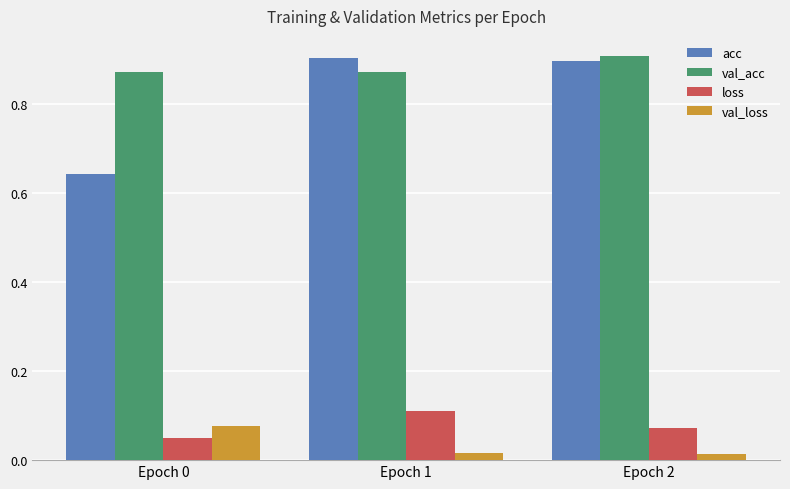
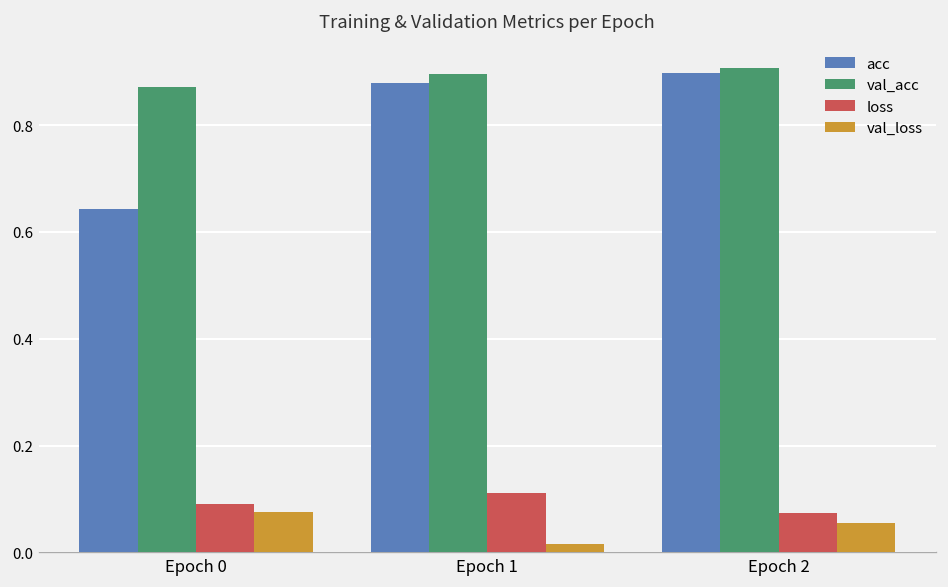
  {
    "acc": {
      "Epoch 0": 0.64,
-     "Epoch 1": 0.90,
+     "Epoch 1": 0.88,
      "Epoch 2": 0.90
    },
    "val_acc": {
      "Epoch 0": 0.87,
-     "Epoch 1": 0.87,
+     "Epoch 1": 0.90,
      "Epoch 2": 0.91
    },
    "loss": {
-     "Epoch 0": 0.05,
+     "Epoch 0": 0.09,
      "Epoch 1": 0.11,
      "Epoch 2": 0.07
    },
    "val_loss": {
      "Epoch 0": 0.08,
      "Epoch 1": 0.02,
-     "Epoch 2": 0.01
+     "Epoch 2": 0.05
    }
  }
